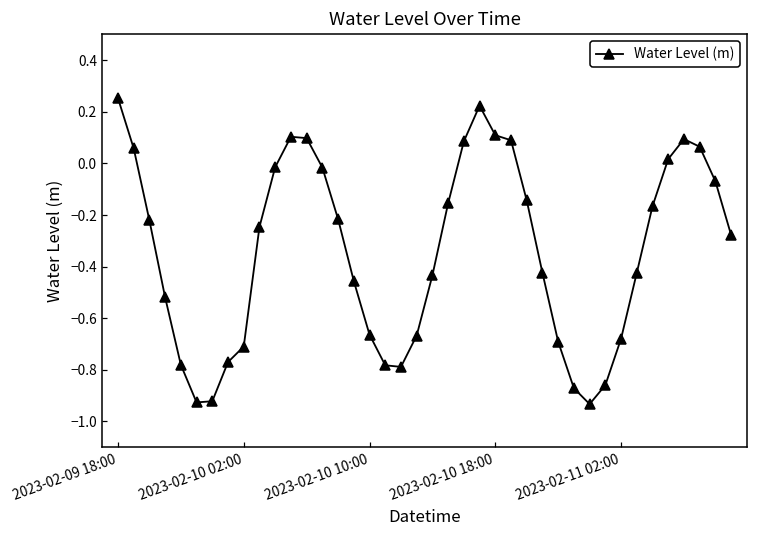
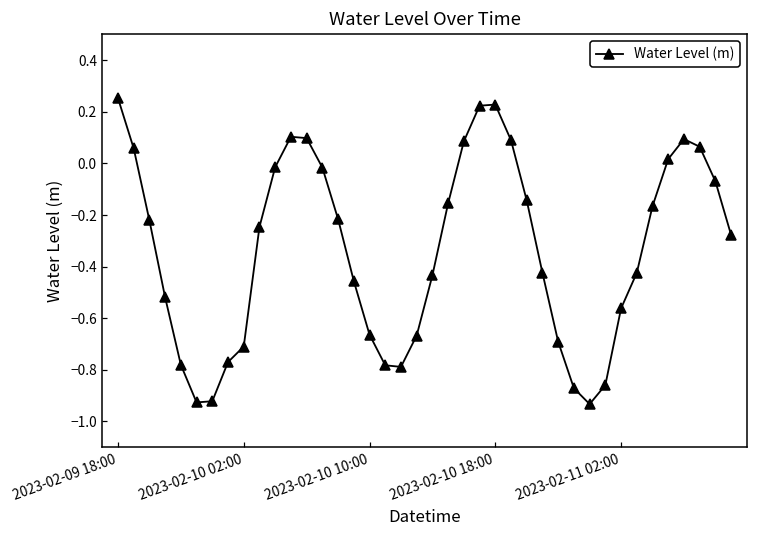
  {
    "2023-02-09 18:00": 0.25,
    "2023-02-10 02:00": -0.71,
    "2023-02-10 10:00": -0.66,
-   "2023-02-10 18:00": 0.11,
-   "2023-02-11 02:00": -0.68
+   "2023-02-10 18:00": 0.23,
+   "2023-02-11 02:00": -0.56
  }
